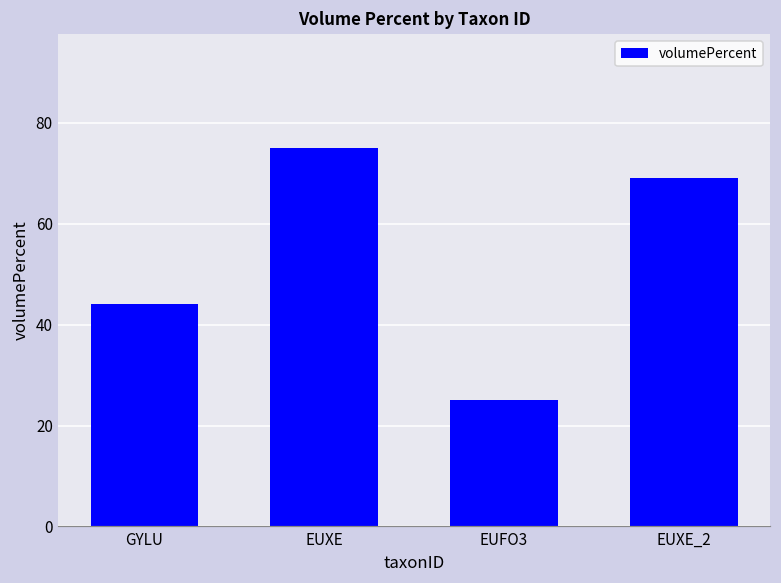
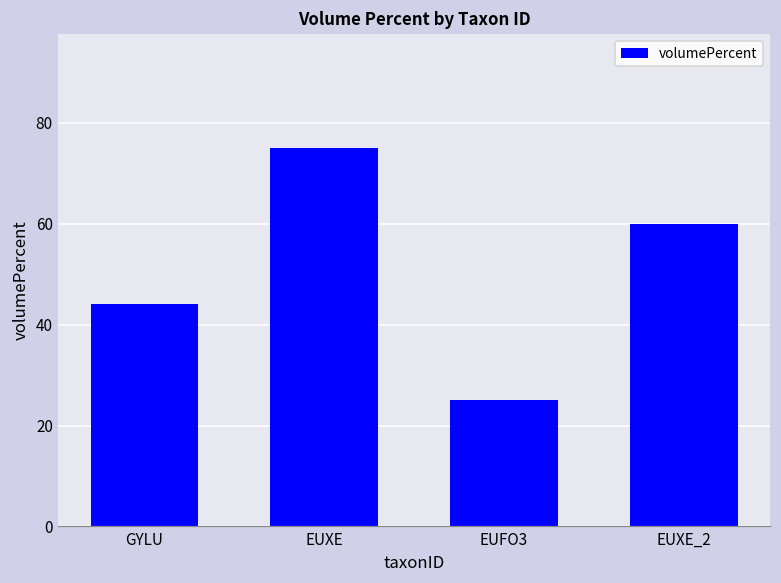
  {
    "GYLU": 44,
    "EUXE": 75,
    "EUFO3": 25,
-   "EUXE_2": 69
+   "EUXE_2": 60
  }
